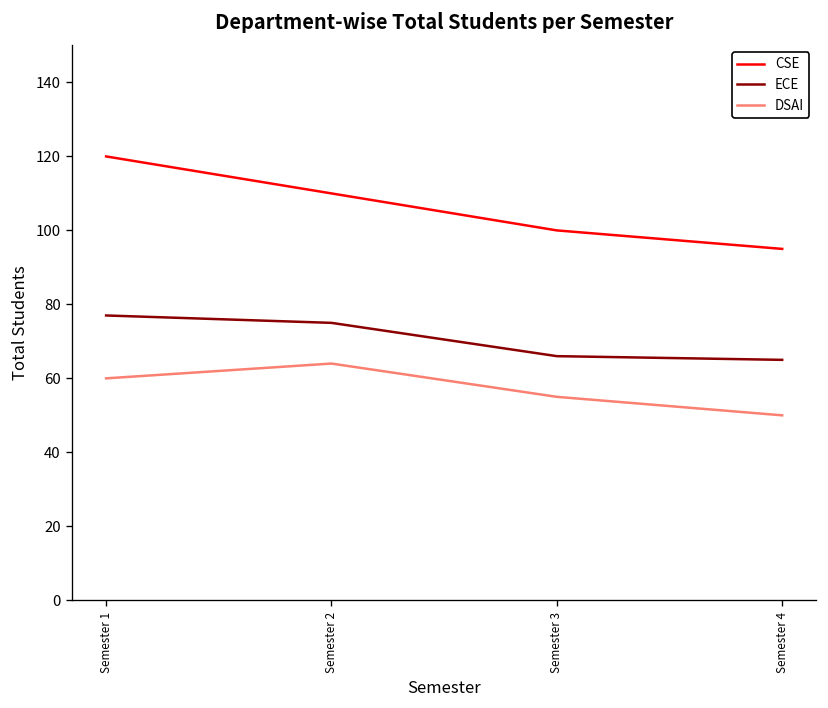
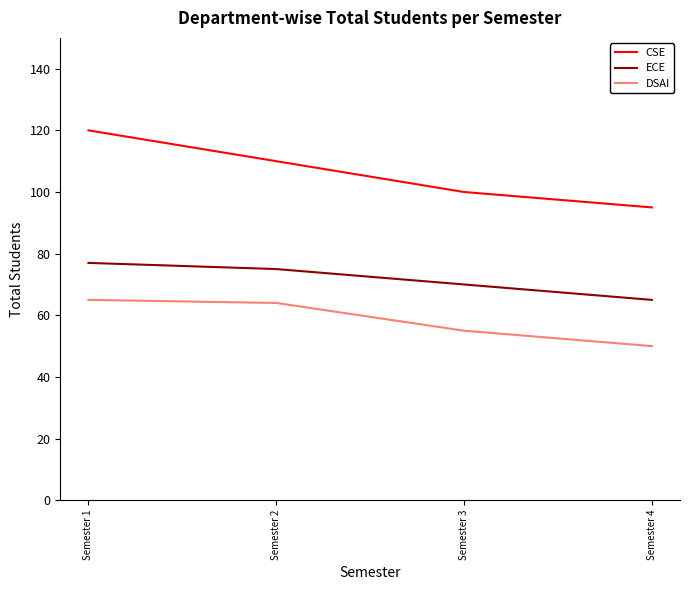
  {
    "CSE": {
      "Semester 1": 120,
      "Semester 2": 110,
      "Semester 3": 100,
      "Semester 4": 95
    },
    "ECE": {
      "Semester 1": 77,
      "Semester 2": 75,
-     "Semester 3": 66,
+     "Semester 3": 70,
      "Semester 4": 65
    },
    "DSAI": {
-     "Semester 1": 60,
+     "Semester 1": 65,
      "Semester 2": 64,
      "Semester 3": 55,
      "Semester 4": 50
    }
  }
